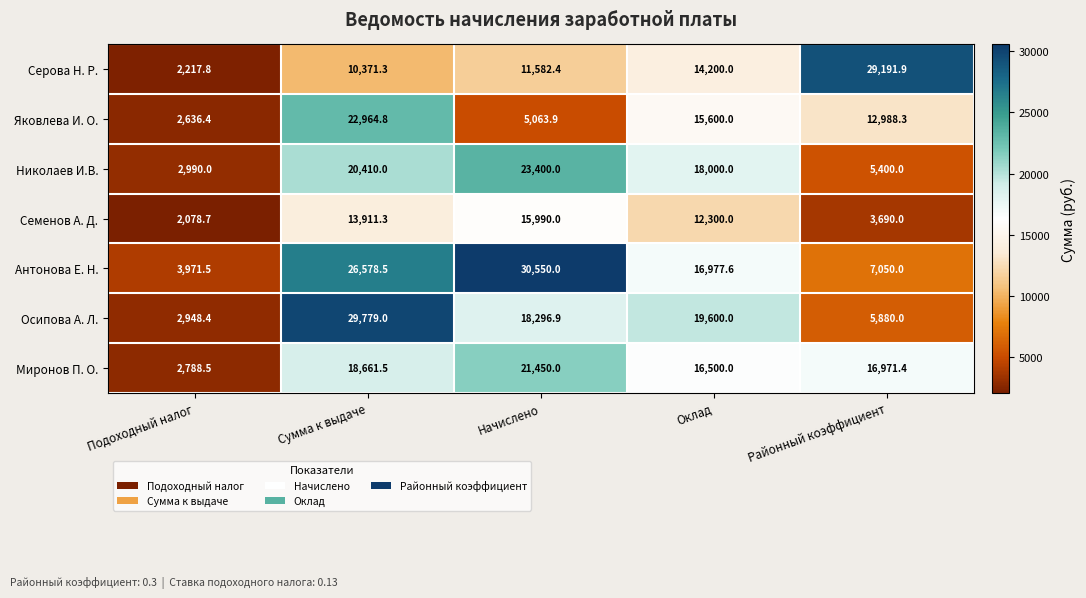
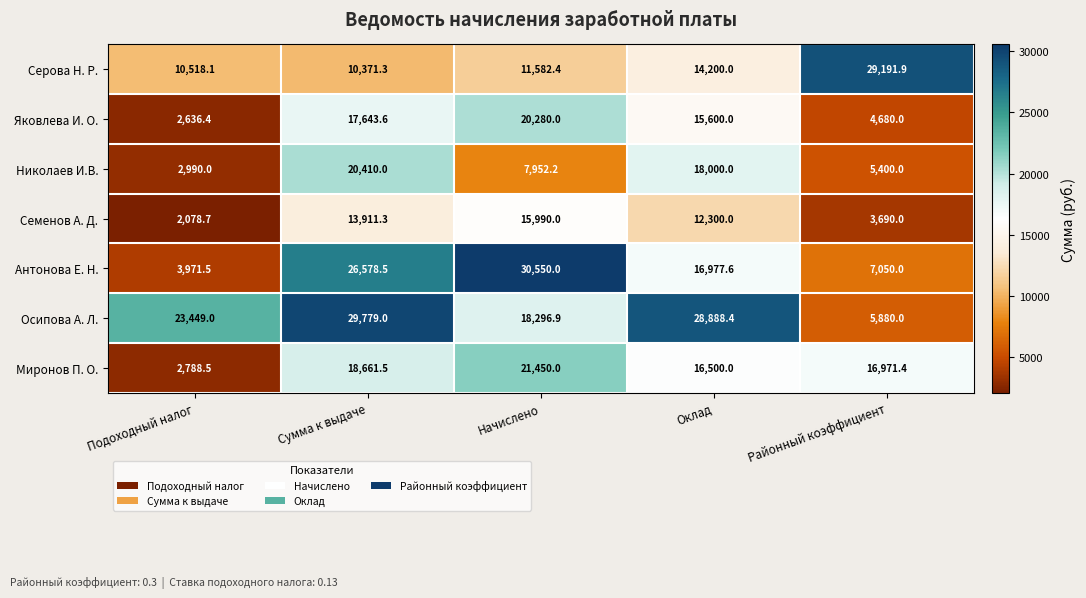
  {
    "Серова Н. Р.": {
-     "Подоходный налог": "2,217.8",
+     "Подоходный налог": "10,518.1",
      "Сумма к выдаче": "10,371.3",
      "Начислено": "11,582.4",
      "Оклад": "14,200.0",
      "Районный коэффициент": "29,191.9"
    },
    "Яковлева И. О.": {
      "Подоходный налог": "2,636.4",
-     "Сумма к выдаче": "22,964.8",
-     "Начислено": "5,063.9",
+     "Сумма к выдаче": "17,643.6",
+     "Начислено": "20,280.0",
      "Оклад": "15,600.0",
-     "Районный коэффициент": "12,988.3"
+     "Районный коэффициент": "4,680.0"
    },
    "Николаев И.В.": {
      "Подоходный налог": "2,990.0",
      "Сумма к выдаче": "20,410.0",
-     "Начислено": "23,400.0",
+     "Начислено": "7,952.2",
      "Оклад": "18,000.0",
      "Районный коэффициент": "5,400.0"
    },
    "Семенов А. Д.": {
      "Подоходный налог": "2,078.7",
      "Сумма к выдаче": "13,911.3",
      "Начислено": "15,990.0",
      "Оклад": "12,300.0",
      "Районный коэффициент": "3,690.0"
    },
    "Антонова Е. Н.": {
      "Подоходный налог": "3,971.5",
      "Сумма к выдаче": "26,578.5",
      "Начислено": "30,550.0",
      "Оклад": "16,977.6",
      "Районный коэффициент": "7,050.0"
    },
    "Осипова А. Л.": {
-     "Подоходный налог": "2,948.4",
+     "Подоходный налог": "23,449.0",
      "Сумма к выдаче": "29,779.0",
      "Начислено": "18,296.9",
-     "Оклад": "19,600.0",
+     "Оклад": "28,888.4",
      "Районный коэффициент": "5,880.0"
    },
    "Миронов П. О.": {
      "Подоходный налог": "2,788.5",
      "Сумма к выдаче": "18,661.5",
      "Начислено": "21,450.0",
      "Оклад": "16,500.0",
      "Районный коэффициент": "16,971.4"
    }
  }
